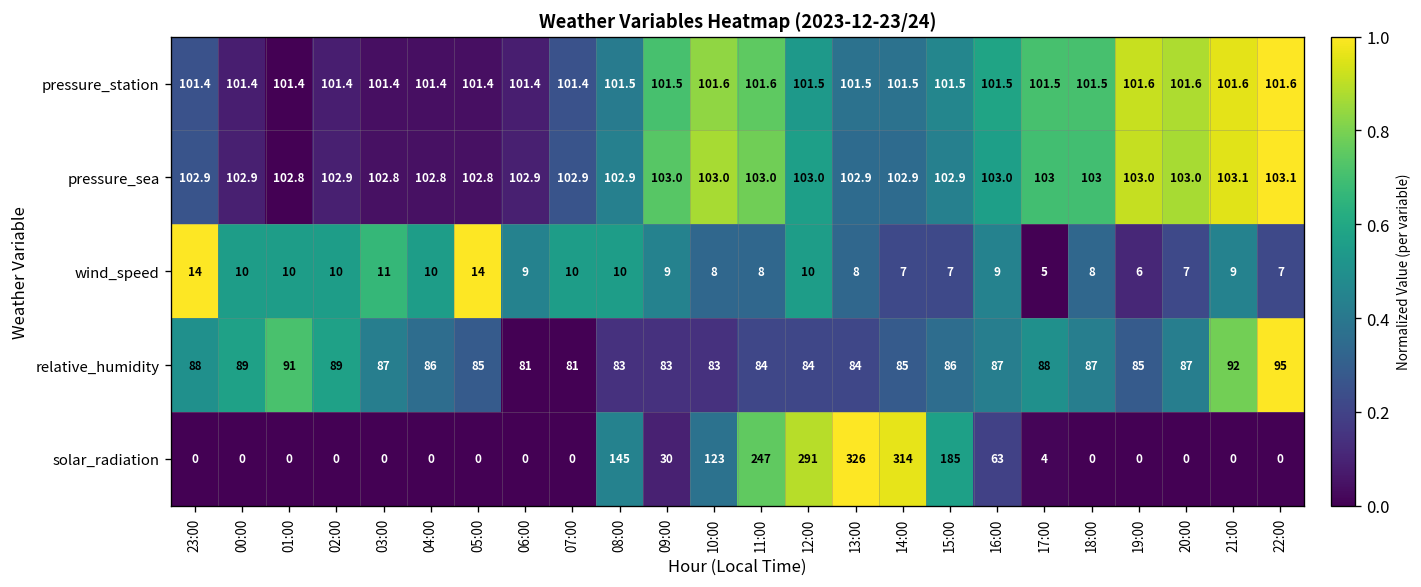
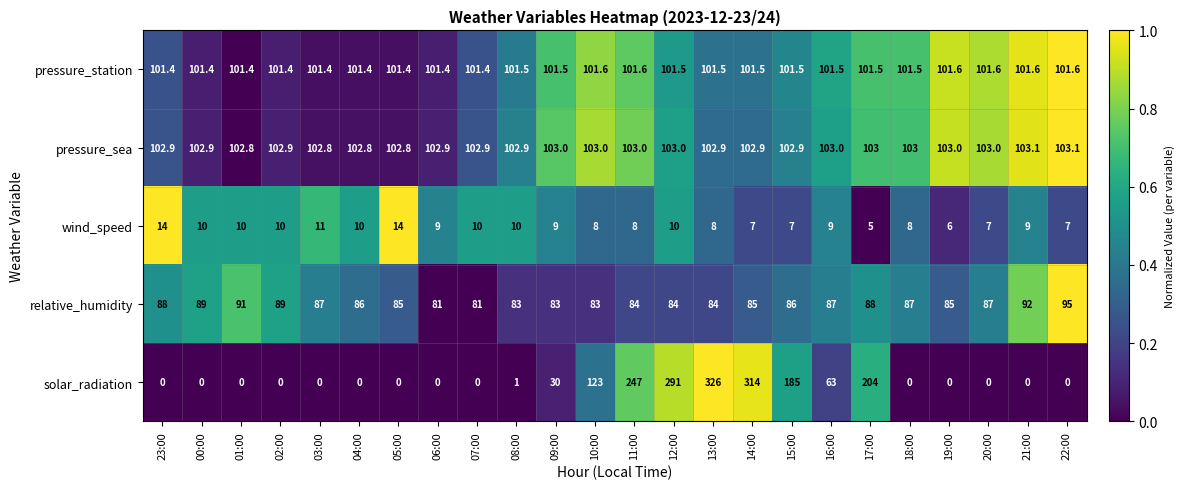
  {
    "pressure_station": {
      "23:00": 101.4,
      "00:00": 101.4,
      "01:00": 101.4,
      "02:00": 101.4,
      "03:00": 101.4,
      "04:00": 101.4,
      "05:00": 101.4,
      "06:00": 101.4,
      "07:00": 101.4,
      "08:00": 101.5,
      "09:00": 101.5,
      "10:00": 101.6,
      "11:00": 101.6,
      "12:00": 101.5,
      "13:00": 101.5,
      "14:00": 101.5,
      "15:00": 101.5,
      "16:00": 101.5,
      "17:00": 101.5,
      "18:00": 101.5,
      "19:00": 101.6,
      "20:00": 101.6,
      "21:00": 101.6,
      "22:00": 101.6
    },
    "pressure_sea": {
      "23:00": 102.9,
      "00:00": 102.9,
      "01:00": 102.8,
      "02:00": 102.9,
      "03:00": 102.8,
      "04:00": 102.8,
      "05:00": 102.8,
      "06:00": 102.9,
      "07:00": 102.9,
      "08:00": 102.9,
      "09:00": 103.0,
      "10:00": 103.0,
      "11:00": 103.0,
      "12:00": 103.0,
      "13:00": 102.9,
      "14:00": 102.9,
      "15:00": 102.9,
      "16:00": 103.0,
      "17:00": 103,
      "18:00": 103,
      "19:00": 103.0,
      "20:00": 103.0,
      "21:00": 103.1,
      "22:00": 103.1
    },
    "wind_speed": {
      "23:00": 14,
      "00:00": 10,
      "01:00": 10,
      "02:00": 10,
      "03:00": 11,
      "04:00": 10,
      "05:00": 14,
      "06:00": 9,
      "07:00": 10,
      "08:00": 10,
      "09:00": 9,
      "10:00": 8,
      "11:00": 8,
      "12:00": 10,
      "13:00": 8,
      "14:00": 7,
      "15:00": 7,
      "16:00": 9,
      "17:00": 5,
      "18:00": 8,
      "19:00": 6,
      "20:00": 7,
      "21:00": 9,
      "22:00": 7
    },
    "relative_humidity": {
      "23:00": 88,
      "00:00": 89,
      "01:00": 91,
      "02:00": 89,
      "03:00": 87,
      "04:00": 86,
      "05:00": 85,
      "06:00": 81,
      "07:00": 81,
      "08:00": 83,
      "09:00": 83,
      "10:00": 83,
      "11:00": 84,
      "12:00": 84,
      "13:00": 84,
      "14:00": 85,
      "15:00": 86,
      "16:00": 87,
      "17:00": 88,
      "18:00": 87,
      "19:00": 85,
      "20:00": 87,
      "21:00": 92,
      "22:00": 95
    },
    "solar_radiation": {
      "23:00": 0,
      "00:00": 0,
      "01:00": 0,
      "02:00": 0,
      "03:00": 0,
      "04:00": 0,
      "05:00": 0,
      "06:00": 0,
      "07:00": 0,
-     "08:00": 145,
+     "08:00": 1,
      "09:00": 30,
      "10:00": 123,
      "11:00": 247,
      "12:00": 291,
      "13:00": 326,
      "14:00": 314,
      "15:00": 185,
      "16:00": 63,
-     "17:00": 4,
+     "17:00": 204,
      "18:00": 0,
      "19:00": 0,
      "20:00": 0,
      "21:00": 0,
      "22:00": 0
    }
  }
